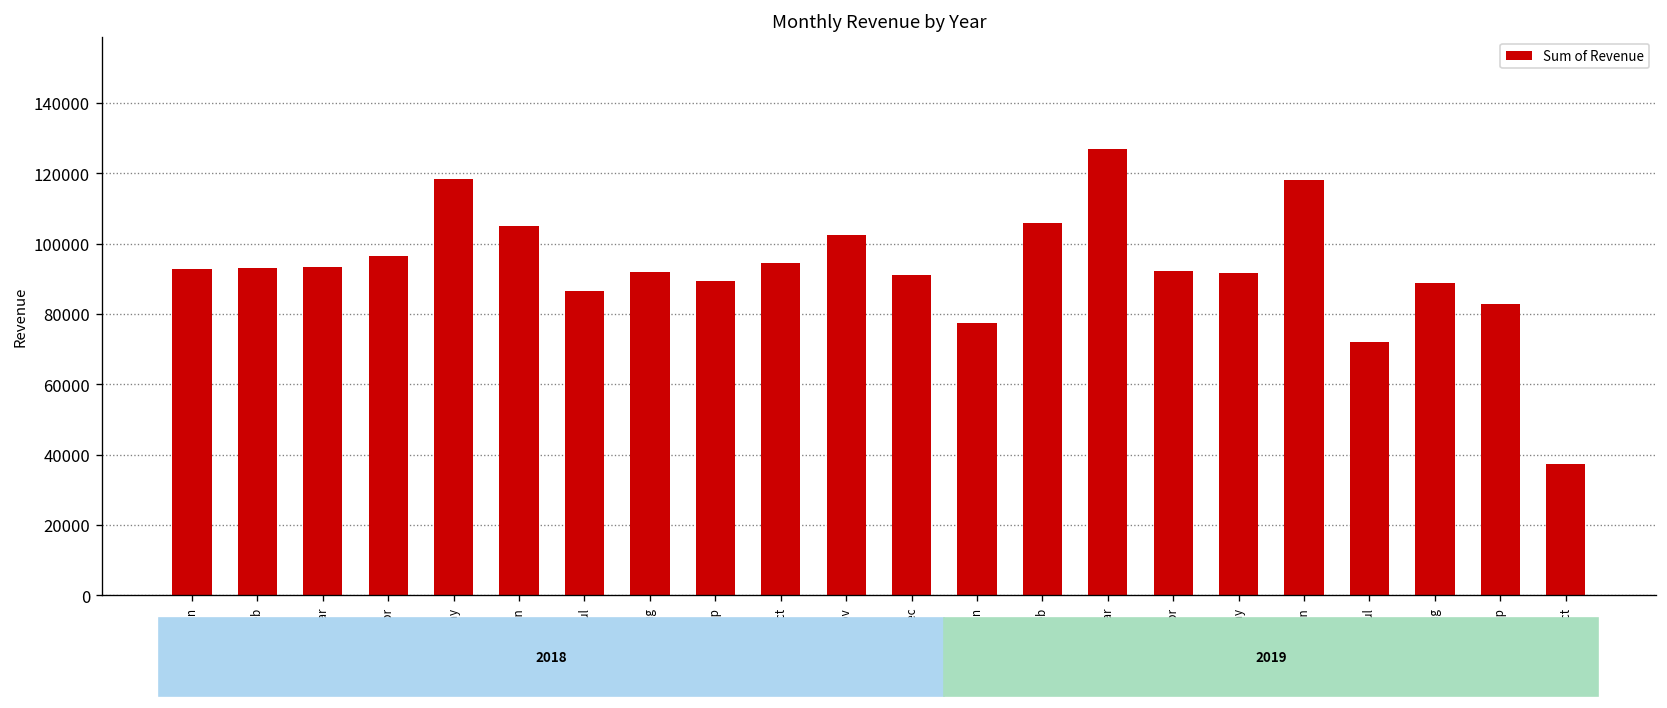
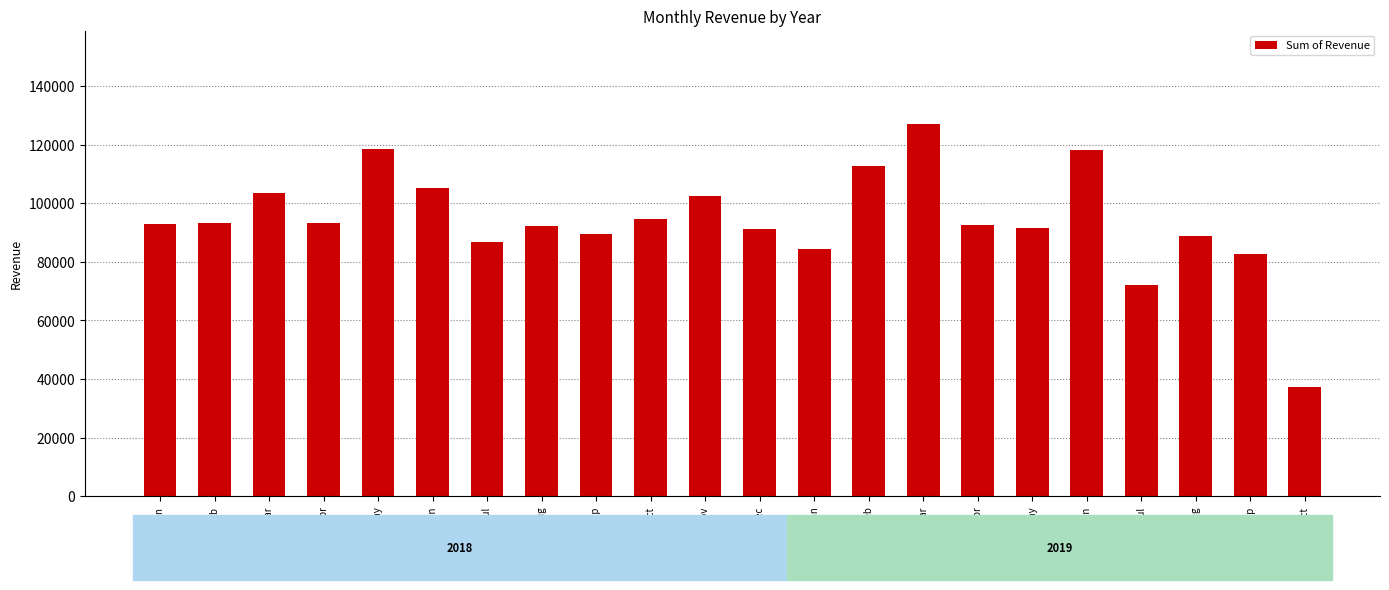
  {
    "2018-Jan": 93000,
    "2018-Feb": 93000,
-   "2018-Mar": 93000,
-   "2018-Apr": 97000,
+   "2018-Mar": 103000,
+   "2018-Apr": 93000,
    "2018-May": 119000,
    "2018-Jun": 105000,
    "2018-Jul": 87000,
    "2018-Aug": 92000,
    "2018-Sep": 89000,
    "2018-Oct": 95000,
    "2018-Nov": 103000,
    "2018-Dec": 91000,
-   "2019-Jan": 77000,
-   "2019-Feb": 106000,
+   "2019-Jan": 84000,
+   "2019-Feb": 113000,
    "2019-Mar": 127000,
    "2019-Apr": 92000,
    "2019-May": 92000,
    "2019-Jun": 118000,
    "2019-Jul": 72000,
    "2019-Aug": 89000,
    "2019-Sep": 83000,
    "2019-Oct": 37000
  }
